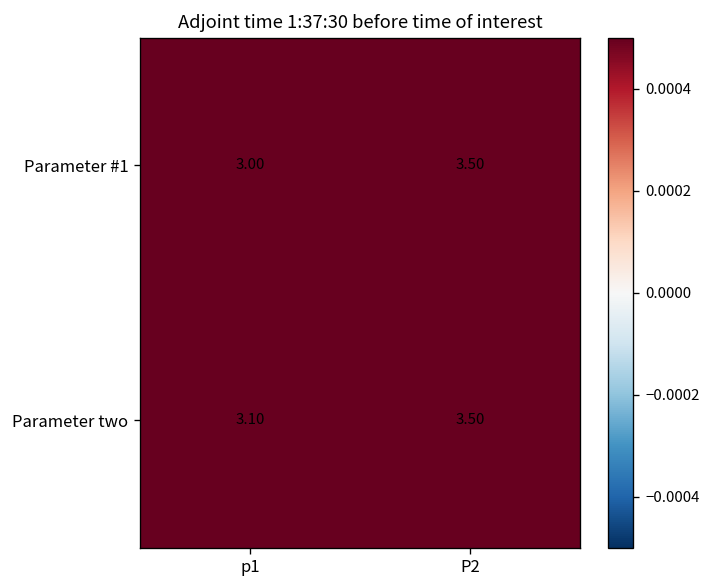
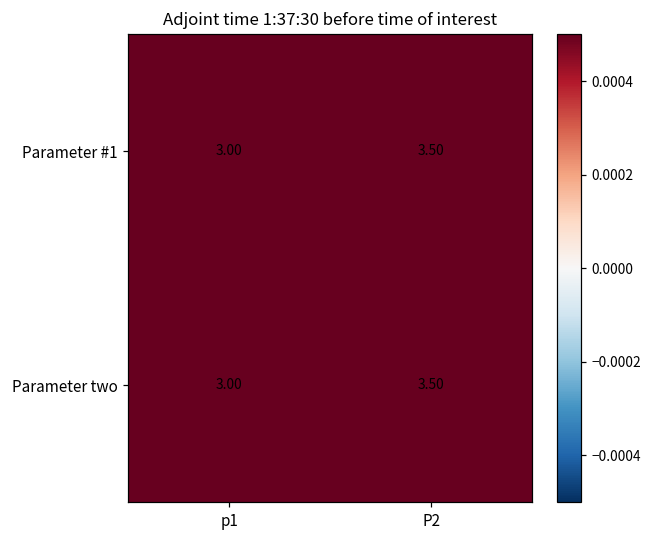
  {
    "Parameter #1": {
      "p1": 3.00,
      "P2": 3.50
    },
    "Parameter two": {
-     "p1": 3.10,
+     "p1": 3.00,
      "P2": 3.50
    }
  }
